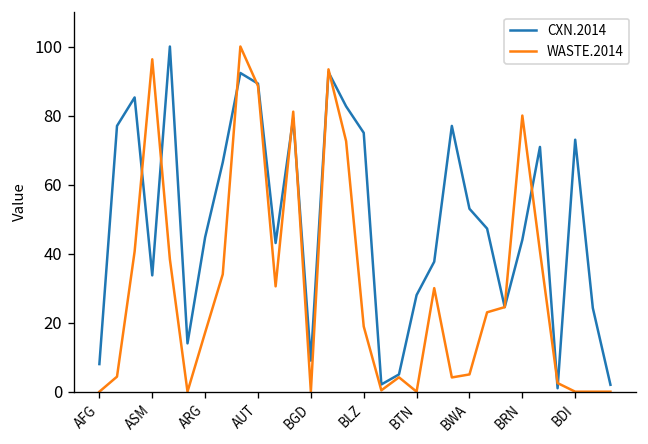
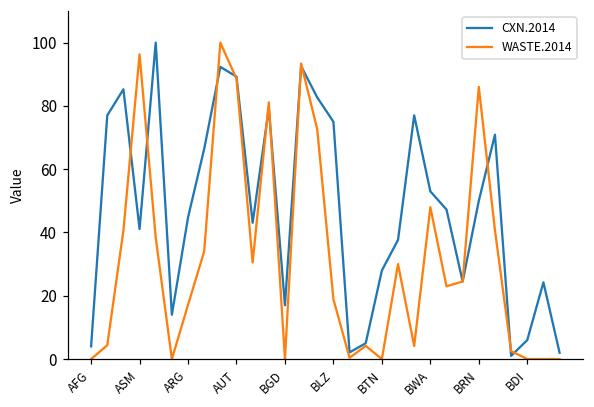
  {
    "CXN.2014": {
-     "AFG": 8,
-     "ASM": 34,
+     "AFG": 4,
+     "ASM": 41,
      "ARG": 45,
-     "BGD": 9,
+     "BGD": 17,
      "BLZ": 75,
      "BTN": 28,
      "BWA": 53,
-     "BRN": 44,
-     "BDI": 73
+     "BRN": 50,
+     "BDI": 6
    },
    "WASTE.2014": {
      "AFG": 0,
      "ASM": 96,
      "ARG": 17,
      "BGD": 0,
      "BLZ": 19,
      "BTN": 0,
-     "BWA": 5,
-     "BRN": 80,
+     "BWA": 48,
+     "BRN": 86,
      "BDI": 0
    }
  }
